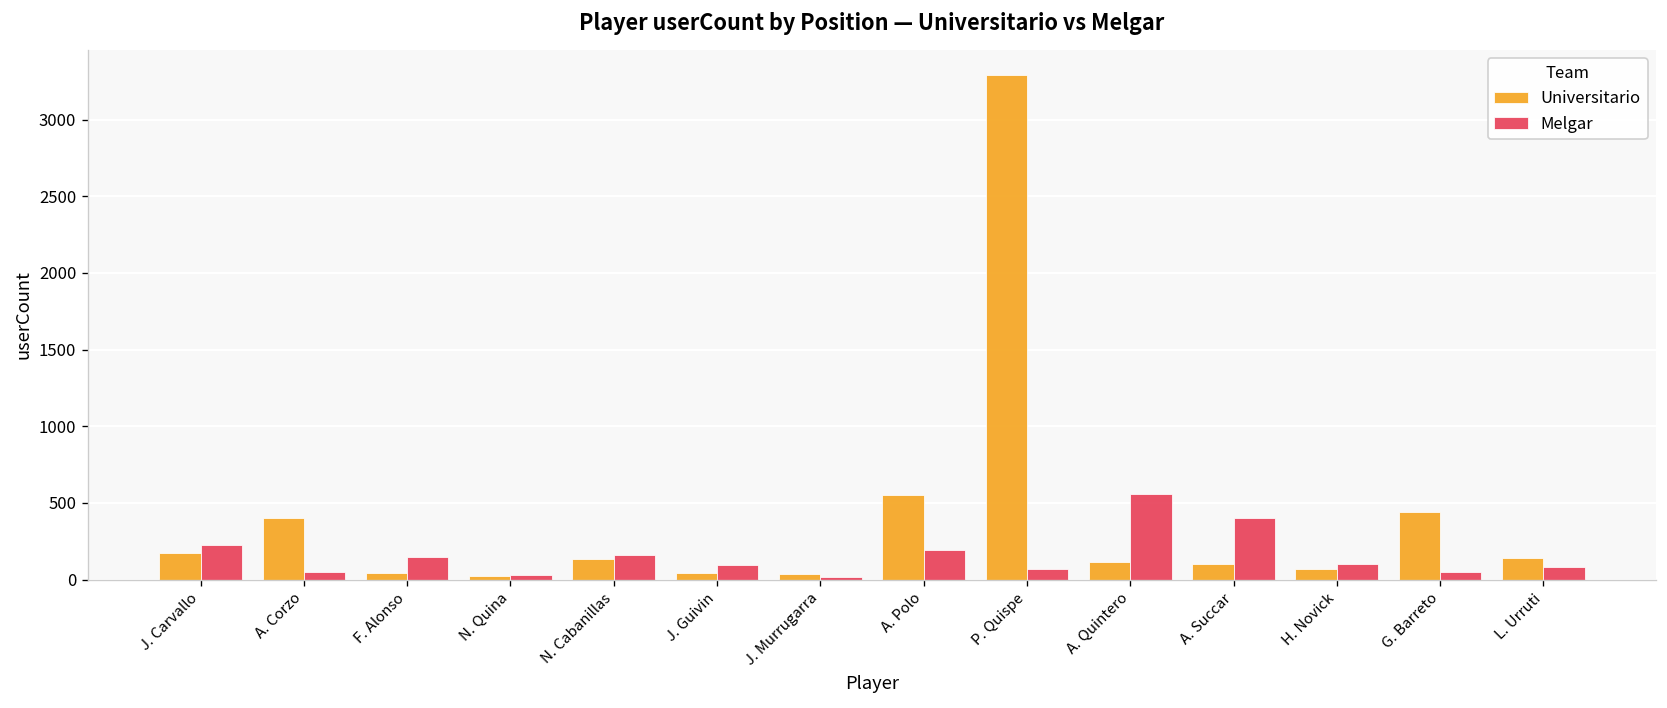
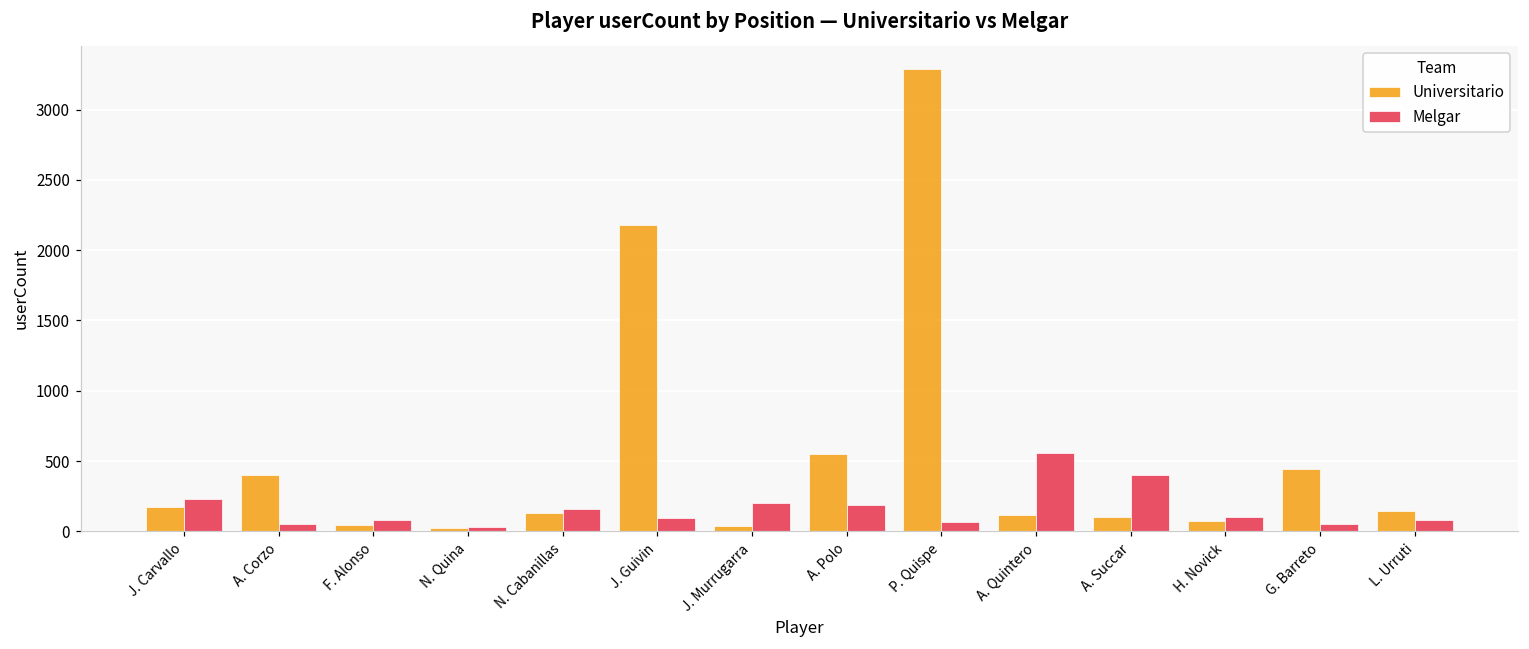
  {
    "Universitario": {
      "J. Carvallo": 170,
      "A. Corzo": 400,
      "F. Alonso": 40,
      "N. Quina": 20,
      "N. Cabanillas": 130,
-     "J. Guivin": 50,
+     "J. Guivin": 2180,
      "J. Murrugarra": 40,
      "A. Polo": 550,
      "P. Quispe": 3290,
      "A. Quintero": 120,
      "A. Succar": 100,
      "H. Novick": 70,
      "G. Barreto": 440,
      "L. Urruti": 140
    },
    "Melgar": {
      "J. Carvallo": 230,
      "A. Corzo": 50,
-     "F. Alonso": 150,
+     "F. Alonso": 80,
      "N. Quina": 30,
      "N. Cabanillas": 160,
      "J. Guivin": 100,
-     "J. Murrugarra": 20,
+     "J. Murrugarra": 200,
      "A. Polo": 190,
      "P. Quispe": 70,
      "A. Quintero": 560,
      "A. Succar": 400,
      "H. Novick": 100,
      "G. Barreto": 50,
      "L. Urruti": 80
    }
  }
